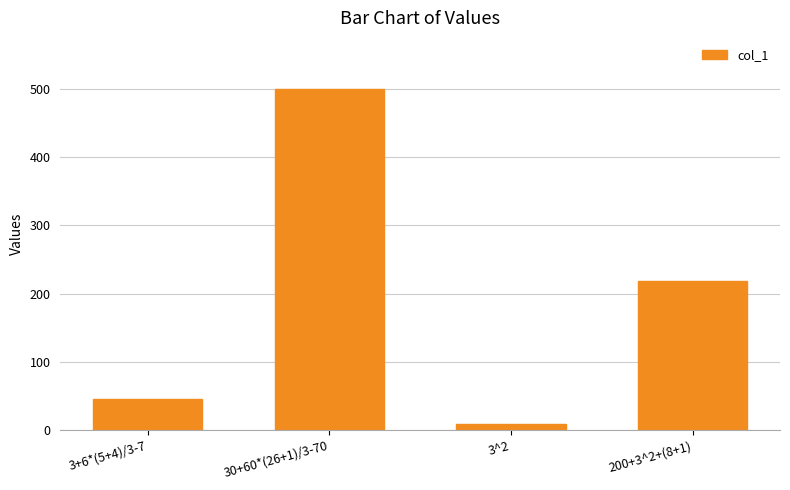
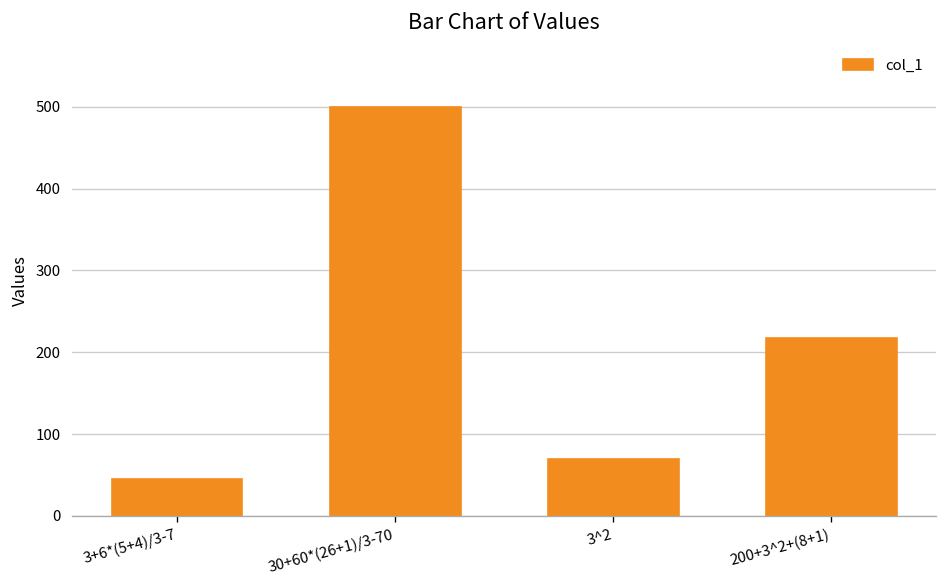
  {
    "3+6*(5+4)/3-7": 50,
    "30+60*(26+1)/3-70": 500,
-   "3^2": 10,
+   "3^2": 70,
    "200+3^2+(8+1)": 220
  }
